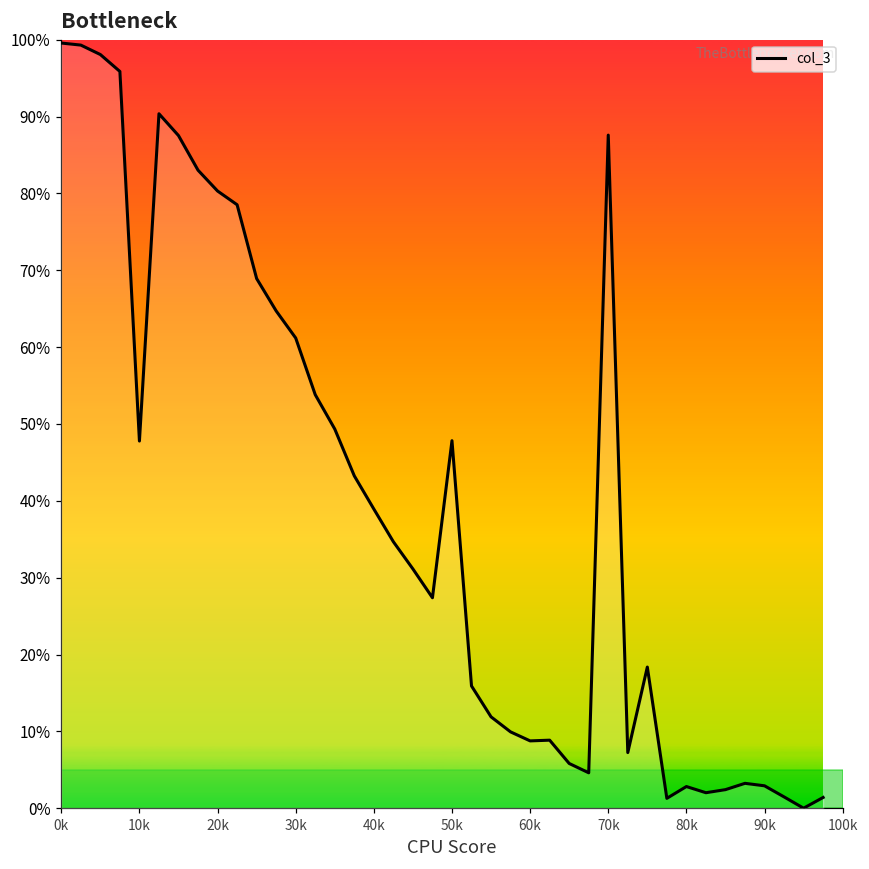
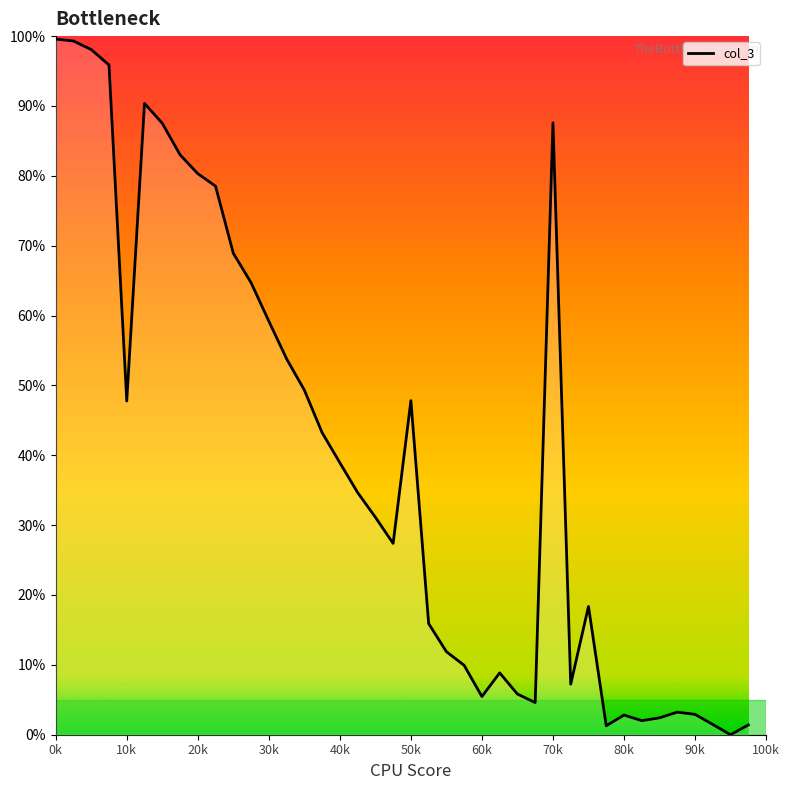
  {
    "0k": "100%",
    "10k": "48%",
    "20k": "80%",
-   "30k": "61%",
+   "30k": "59%",
    "40k": "39%",
    "50k": "48%",
-   "60k": "9%",
+   "60k": "5%",
    "70k": "88%"
  }
